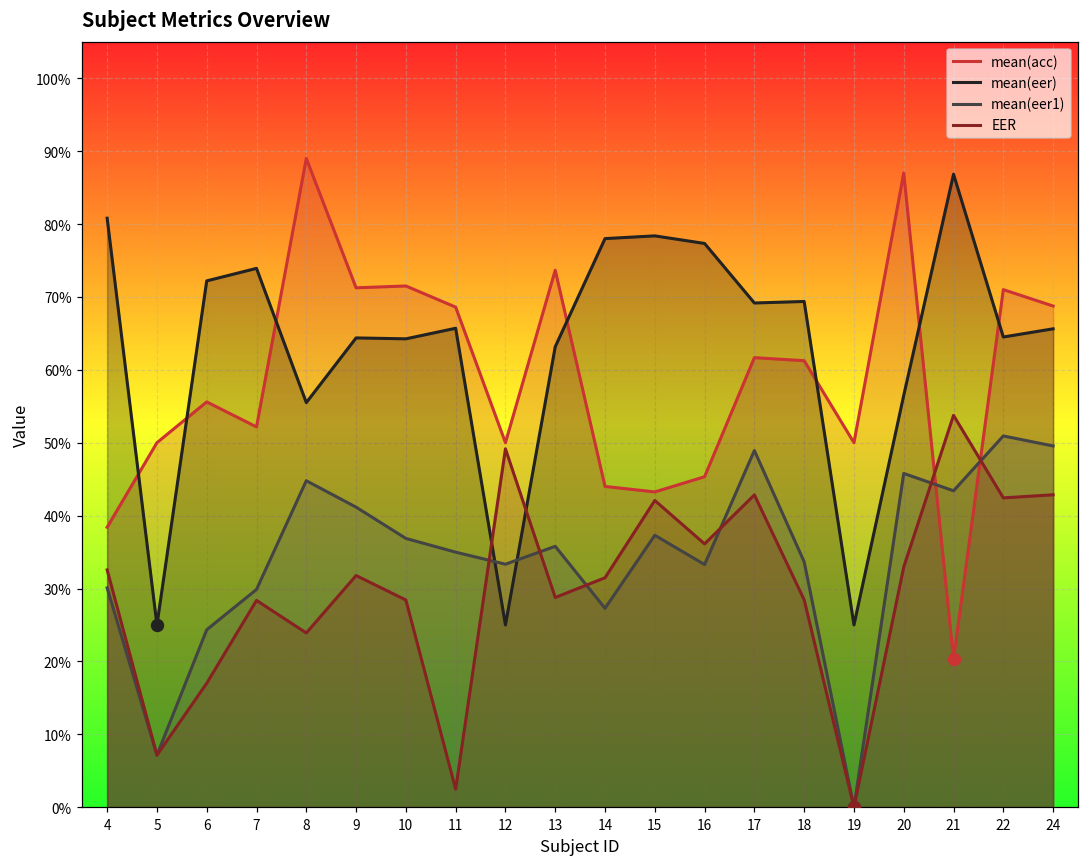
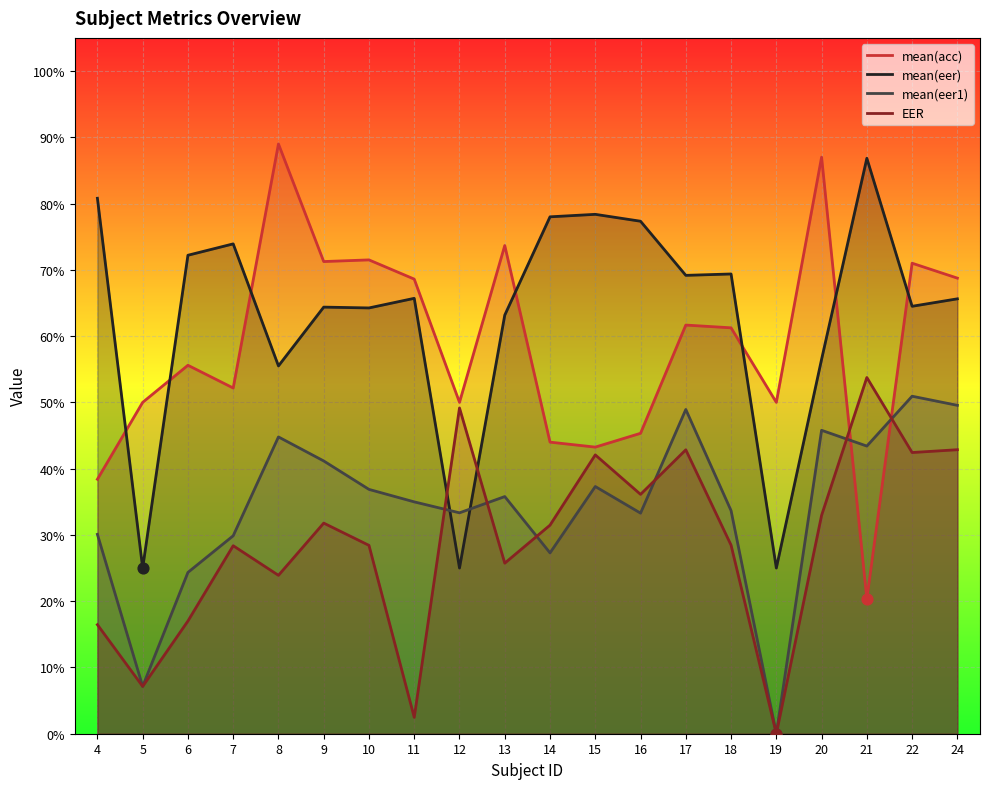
  {
    "EER": {
-     "4": "33%",
+     "4": "16%",
      "6": "17%",
      "7": "28%",
      "8": "24%",
      "9": "32%",
      "10": "28%",
      "11": "2%",
      "12": "49%",
-     "13": "29%",
+     "13": "26%",
      "14": "31%",
      "15": "42%",
      "16": "36%",
      "17": "43%",
      "18": "28%",
      "20": "33%",
      "21": "54%",
      "22": "42%",
      "24": "43%"
    }
  }
